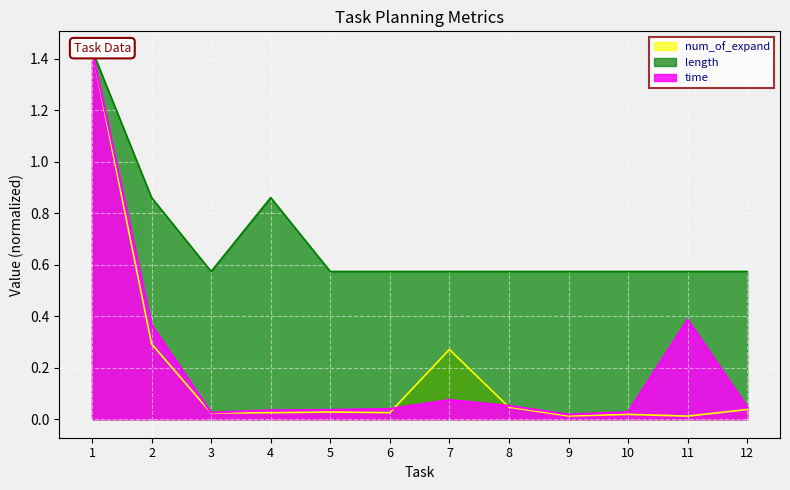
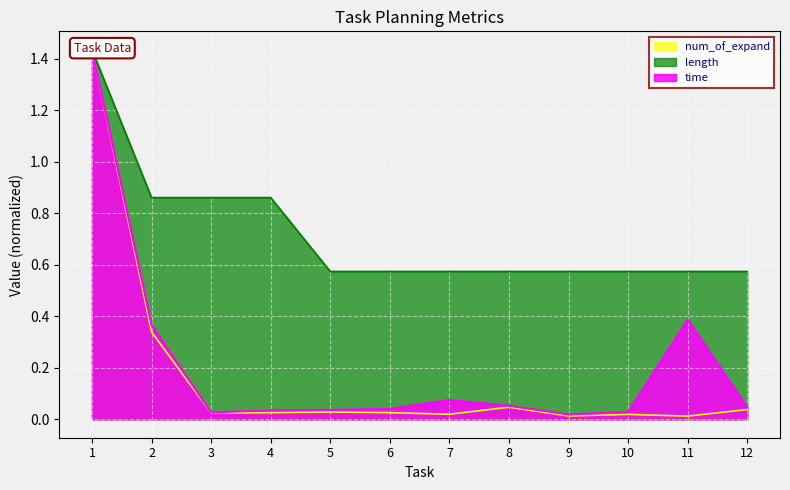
  {
    "num_of_expand": {
-     "2": 0.29,
+     "2": 0.34,
      "6": 0.03,
-     "7": 0.27,
+     "7": 0.02,
      "11": 0.01
    },
    "length": {
      "2": 0.86,
-     "3": 0.57,
+     "3": 0.86,
      "4": 0.86,
      "5": 0.57,
      "6": 0.57,
      "7": 0.57,
      "8": 0.57,
      "9": 0.57,
      "10": 0.57,
      "11": 0.57,
      "12": 0.57
    },
    "time": {
      "2": 0.37,
      "6": 0.04,
      "7": 0.08,
      "11": 0.39
    }
  }
